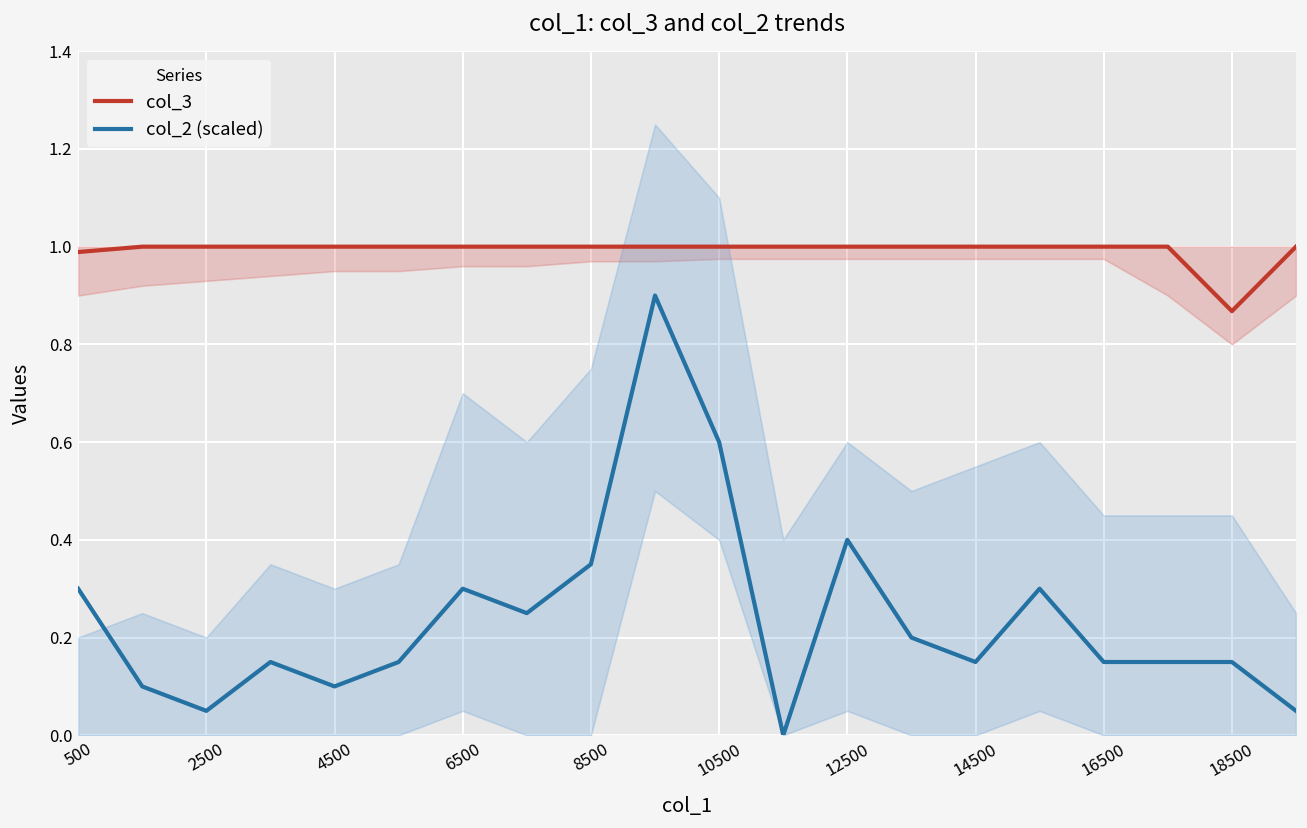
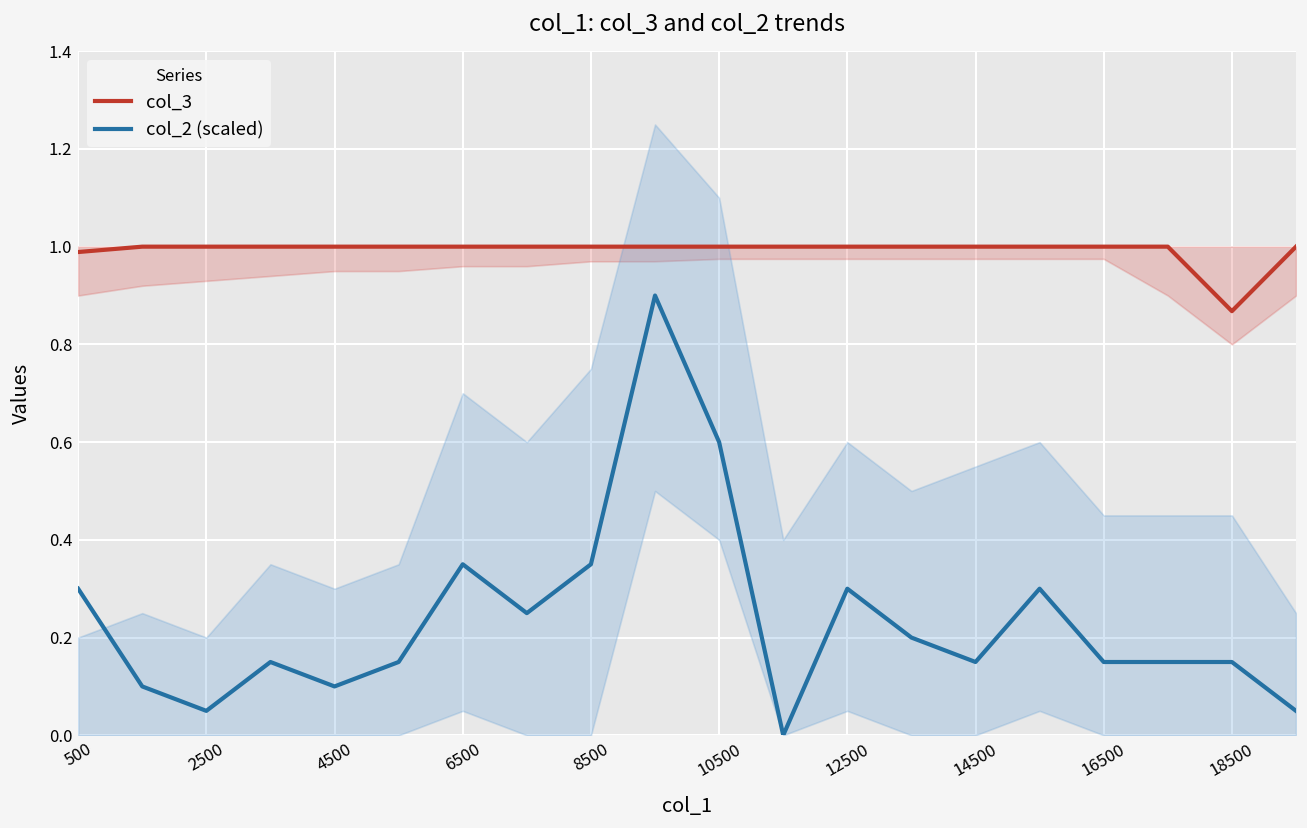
  {
    "col_2 (scaled)": {
      "500": 0.30,
      "2500": 0.05,
      "4500": 0.10,
-     "6500": 0.30,
+     "6500": 0.35,
      "8500": 0.35,
      "10500": 0.60,
-     "12500": 0.40,
+     "12500": 0.30,
      "14500": 0.15,
      "16500": 0.15,
      "18500": 0.15
    }
  }
